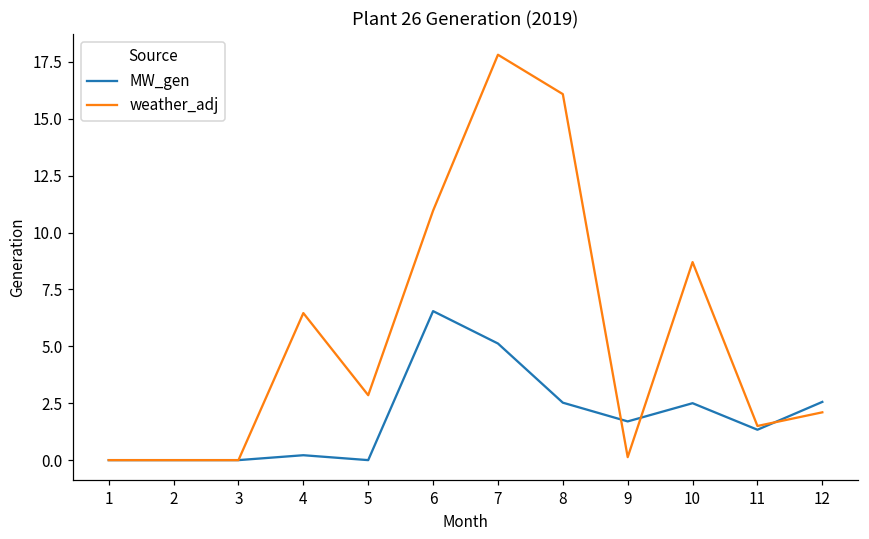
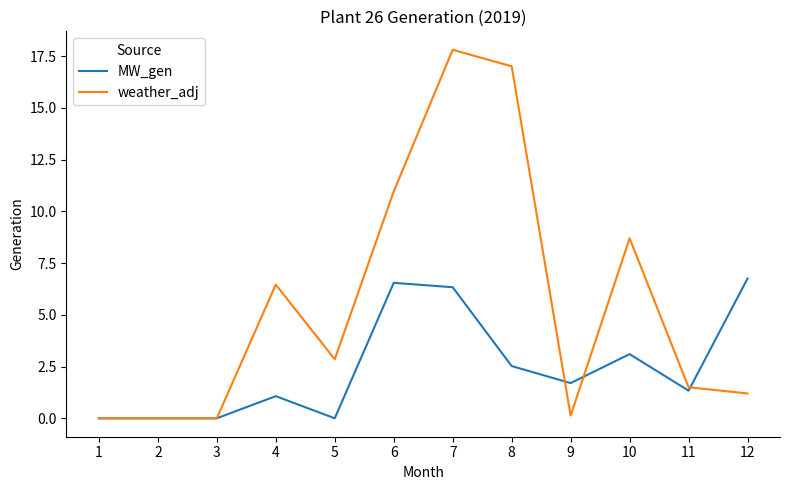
  {
    "MW_gen": {
-     "4": 0.2,
+     "4": 1.1,
      "5": 0.0,
      "6": 6.5,
-     "7": 5.1,
+     "7": 6.3,
      "8": 2.5,
      "9": 1.7,
-     "10": 2.5,
+     "10": 3.1,
      "11": 1.3,
-     "12": 2.6
+     "12": 6.8
    },
    "weather_adj": {
      "4": 6.5,
      "5": 2.9,
      "6": 11.0,
      "7": 17.8,
-     "8": 16.1,
+     "8": 17.0,
      "9": 0.1,
      "10": 8.7,
      "11": 1.5,
-     "12": 2.1
+     "12": 1.2
    }
  }
